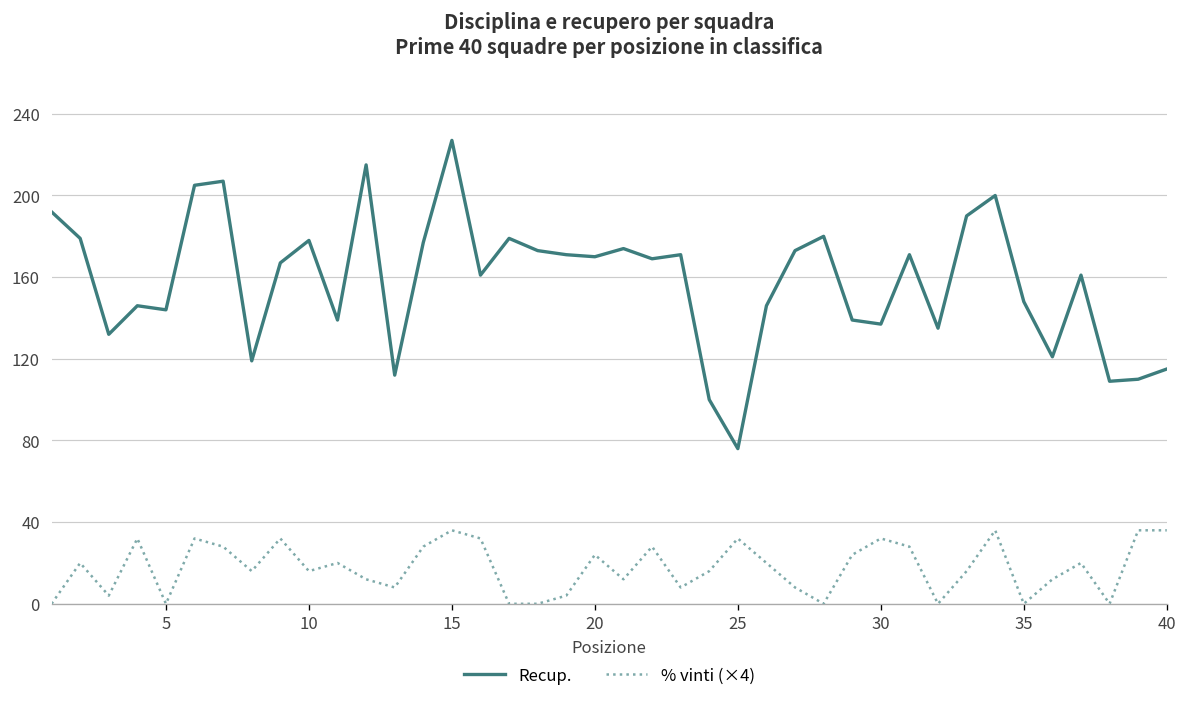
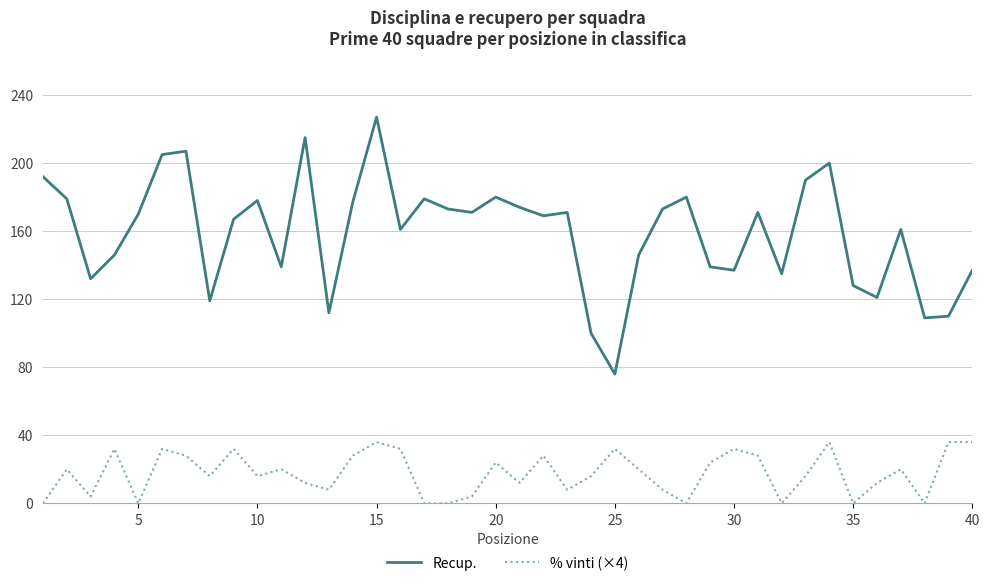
  {
    "Recup.": {
-     "5": 144,
+     "5": 170,
      "10": 178,
      "15": 227,
-     "20": 170,
+     "20": 180,
      "25": 76,
      "30": 137,
-     "35": 148,
-     "40": 115
+     "35": 128,
+     "40": 137
    },
    "% vinti (×4)": {
      "5": 0,
      "10": 16,
      "15": 36,
      "20": 24,
      "25": 32,
      "30": 32,
      "35": 0,
      "40": 36
    }
  }
